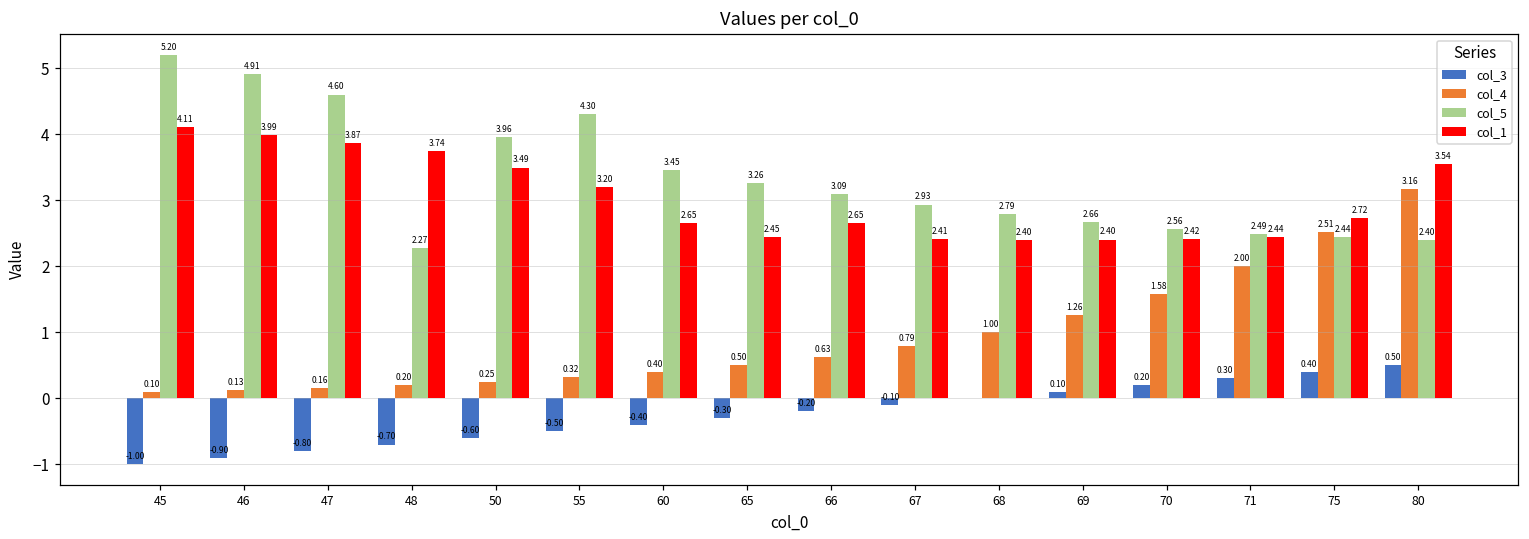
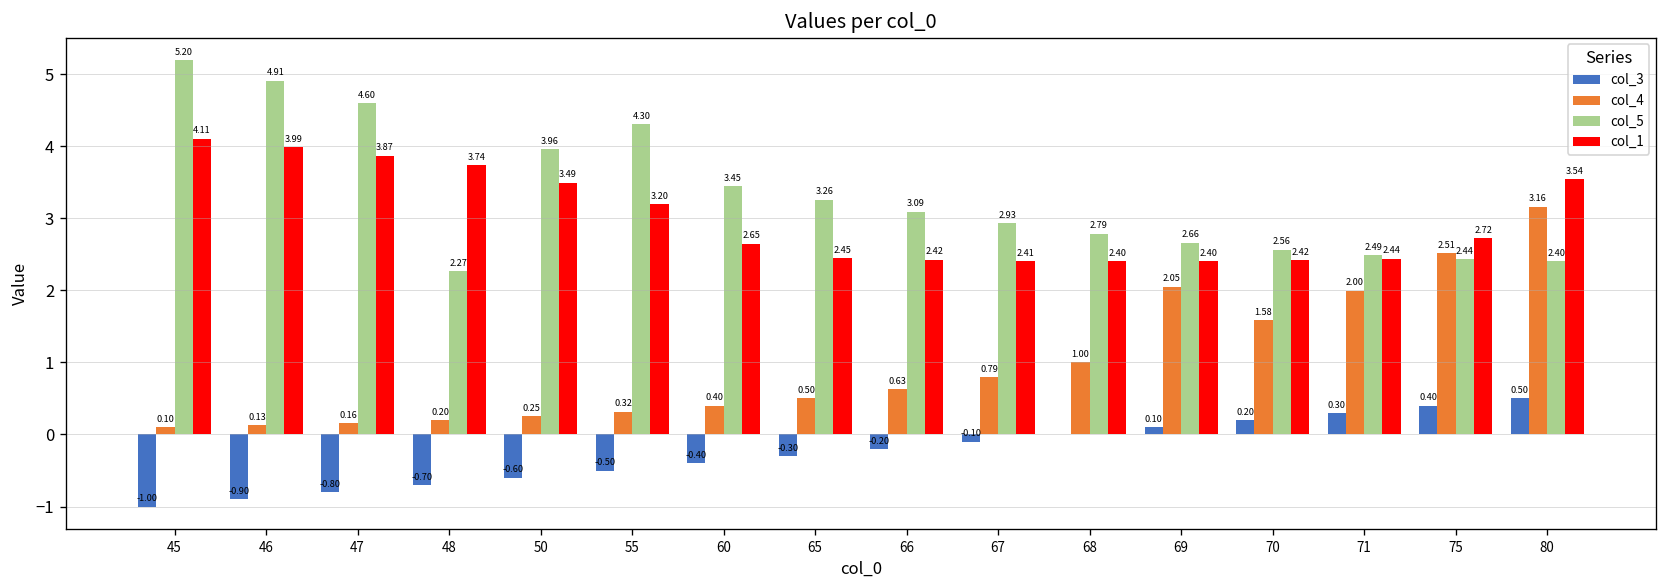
  {
    "col_3": {
      "45": -1.00,
      "46": -0.90,
      "47": -0.80,
      "48": -0.70,
      "50": -0.60,
      "55": -0.50,
      "60": -0.40,
      "65": -0.30,
      "66": -0.20,
      "67": -0.10,
      "69": 0.10,
      "70": 0.20,
      "71": 0.30,
      "75": 0.40,
      "80": 0.50
    },
    "col_4": {
      "45": 0.10,
      "46": 0.13,
      "47": 0.16,
      "48": 0.20,
      "50": 0.25,
      "55": 0.32,
      "60": 0.40,
      "65": 0.50,
      "66": 0.63,
      "67": 0.79,
      "68": 1.00,
-     "69": 1.26,
+     "69": 2.05,
      "70": 1.58,
      "71": 2.00,
      "75": 2.51,
      "80": 3.16
    },
    "col_5": {
      "45": 5.20,
      "46": 4.91,
      "47": 4.60,
      "48": 2.27,
      "50": 3.96,
      "55": 4.30,
      "60": 3.45,
      "65": 3.26,
      "66": 3.09,
      "67": 2.93,
      "68": 2.79,
      "69": 2.66,
      "70": 2.56,
      "71": 2.49,
      "75": 2.44,
      "80": 2.40
    },
    "col_1": {
      "45": 4.11,
      "46": 3.99,
      "47": 3.87,
      "48": 3.74,
      "50": 3.49,
      "55": 3.20,
      "60": 2.65,
      "65": 2.45,
-     "66": 2.65,
+     "66": 2.42,
      "67": 2.41,
      "68": 2.40,
      "69": 2.40,
      "70": 2.42,
      "71": 2.44,
      "75": 2.72,
      "80": 3.54
    }
  }
